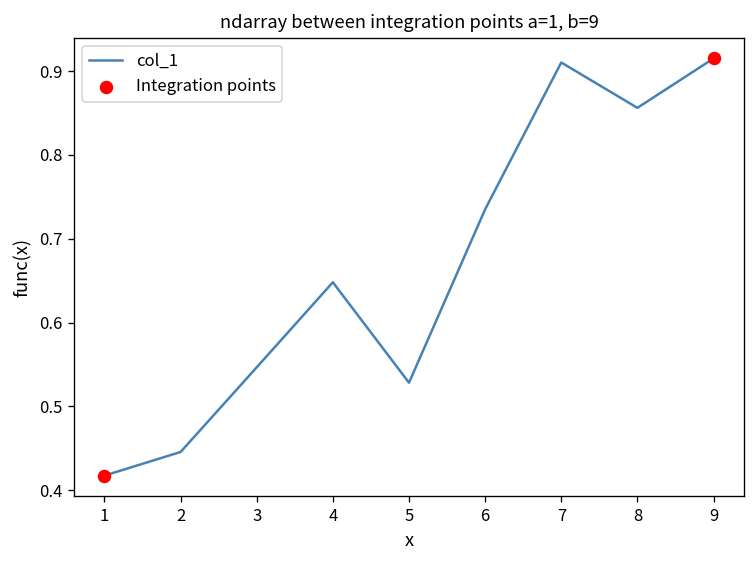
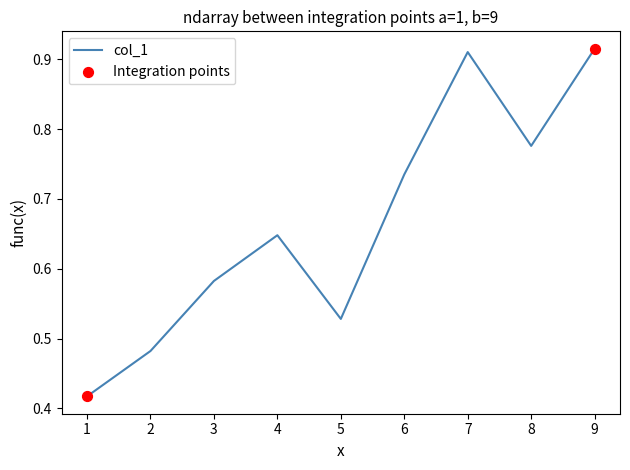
  {
    "col_1": {
-     "2": 0.45,
-     "3": 0.55,
+     "2": 0.48,
+     "3": 0.58,
      "4": 0.65,
      "5": 0.53,
      "6": 0.74,
      "7": 0.91,
-     "8": 0.86
+     "8": 0.78
    }
  }
